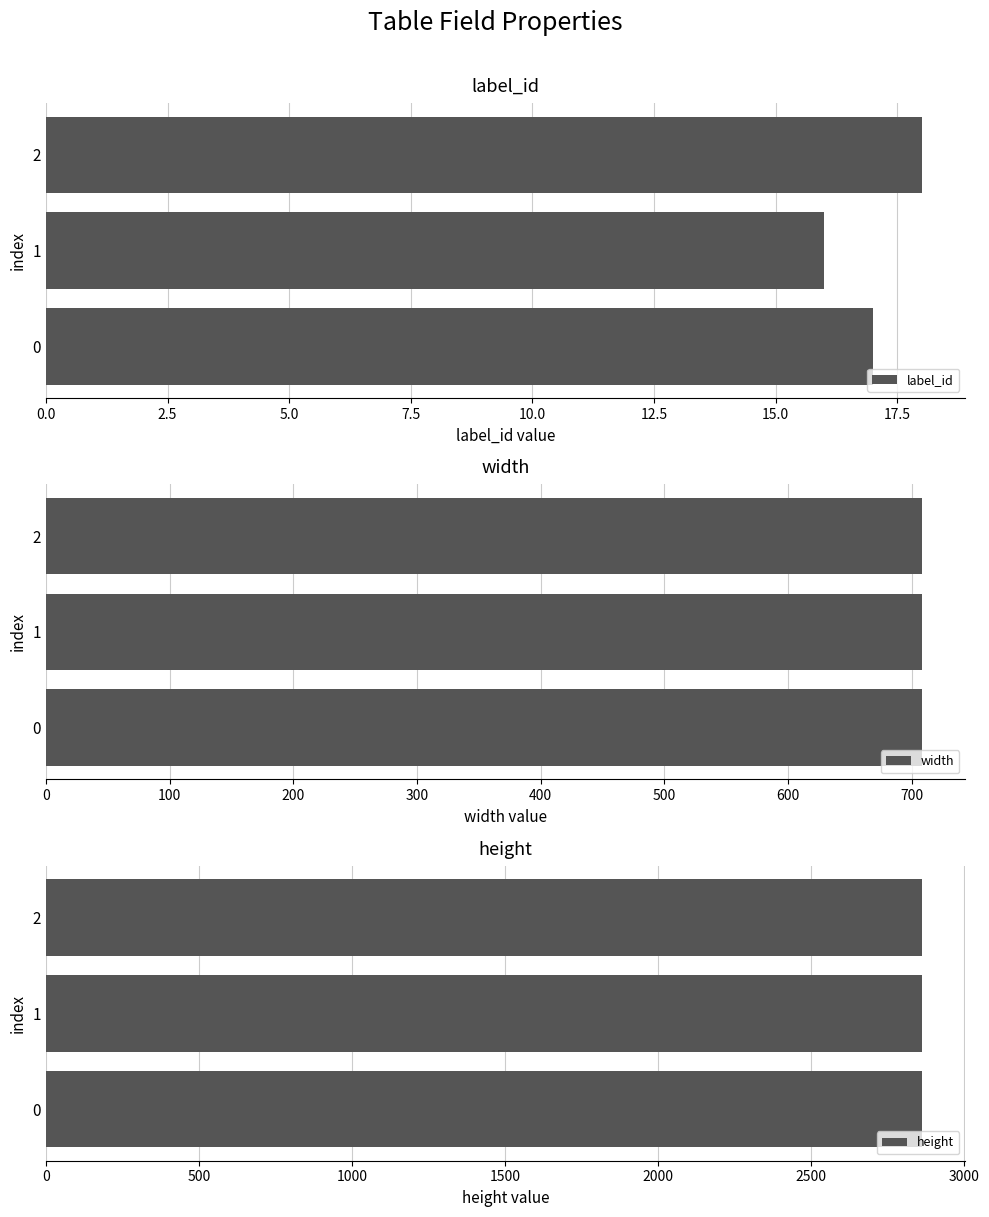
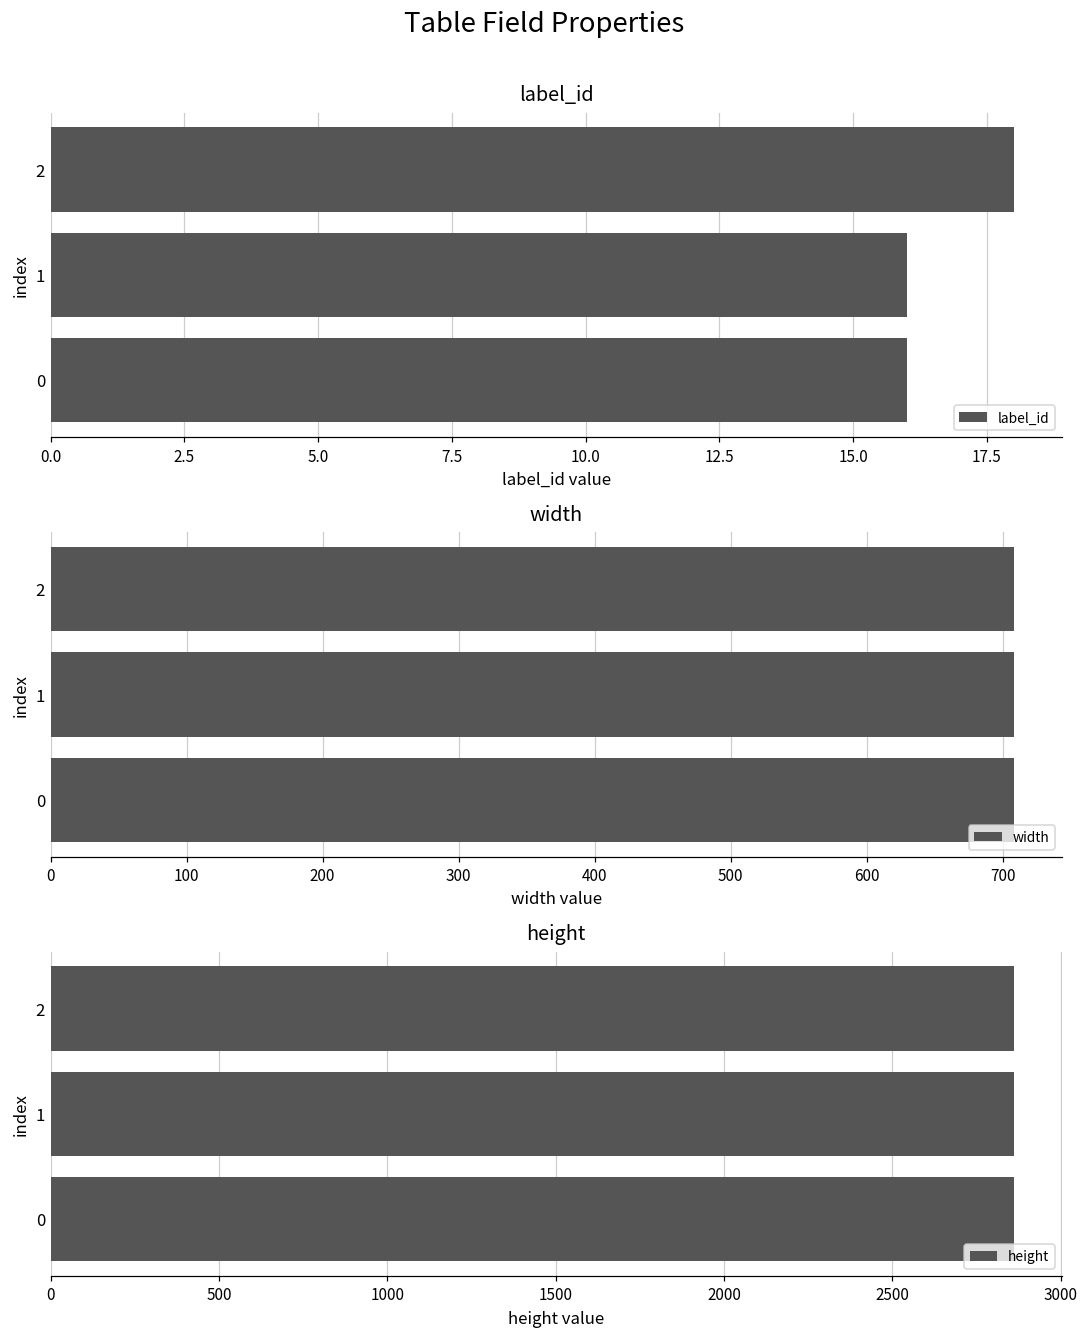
  {
    "label_id": {
      "2": 18,
      "1": 16,
-     "0": 17
+     "0": 16
    },
    "width": {
      "2": 708,
      "1": 708,
      "0": 708
    },
    "height": {
      "2": 2860,
      "1": 2860,
      "0": 2860
    }
  }
